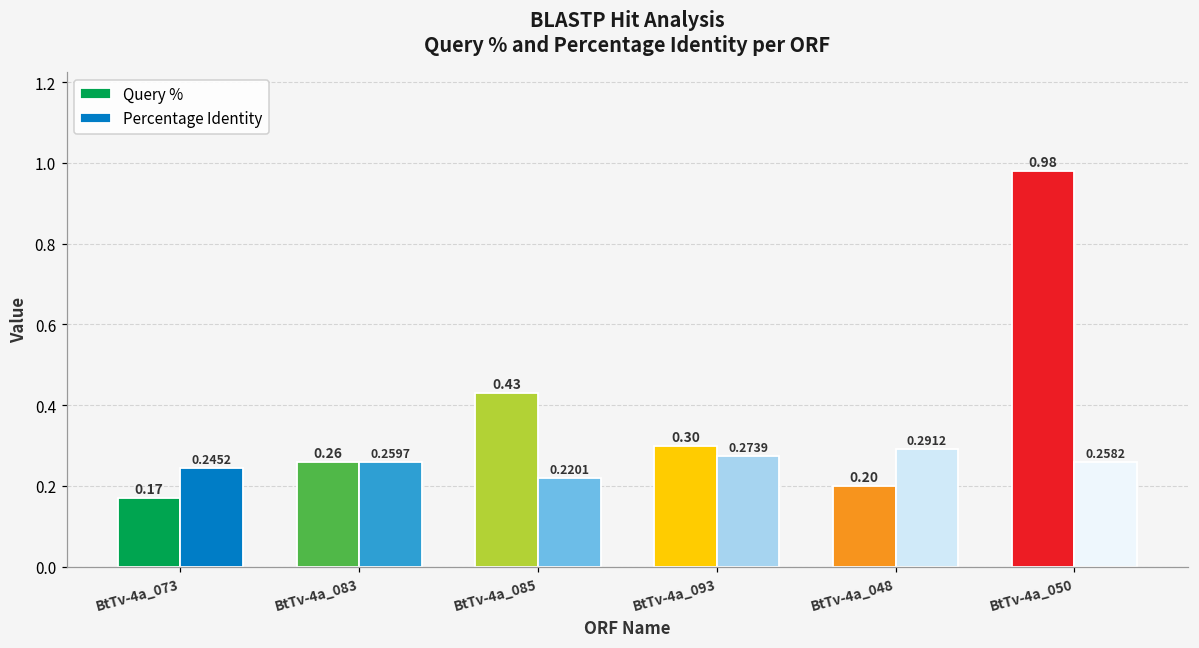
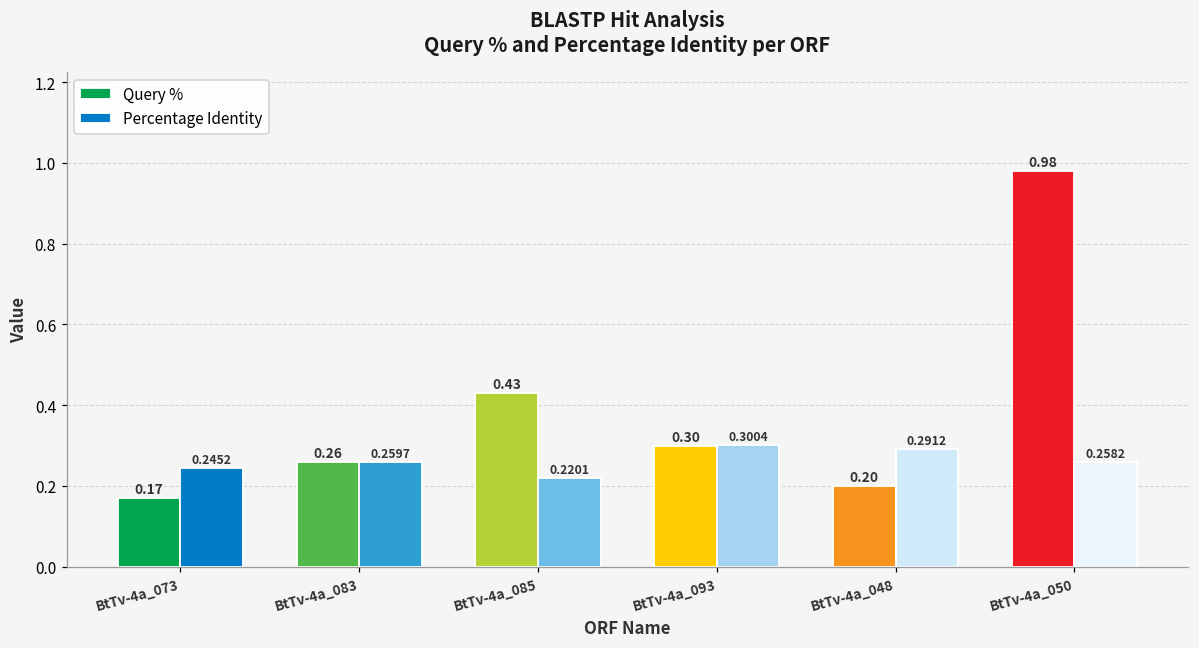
  {
    "Query %": {
      "BtTv-4a_073": 0.17,
      "BtTv-4a_083": 0.26,
      "BtTv-4a_085": 0.43,
      "BtTv-4a_093": 0.30,
      "BtTv-4a_048": 0.20,
      "BtTv-4a_050": 0.98
    },
    "Percentage Identity": {
      "BtTv-4a_073": 0.2452,
      "BtTv-4a_083": 0.2597,
      "BtTv-4a_085": 0.2201,
-     "BtTv-4a_093": 0.2739,
+     "BtTv-4a_093": 0.3004,
      "BtTv-4a_048": 0.2912,
      "BtTv-4a_050": 0.2582
    }
  }
